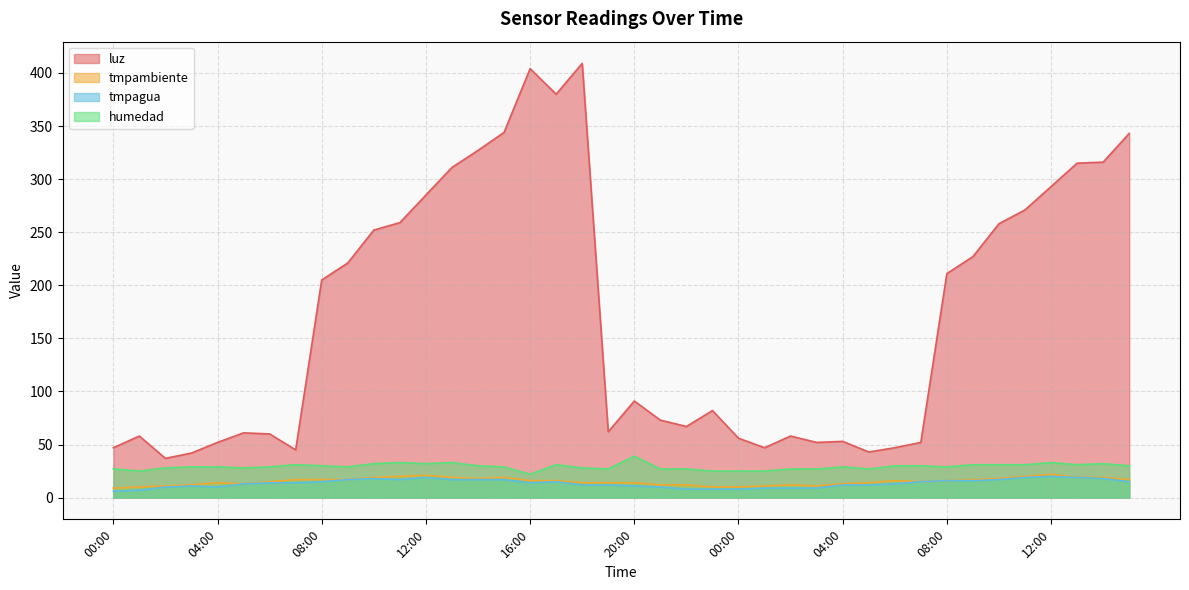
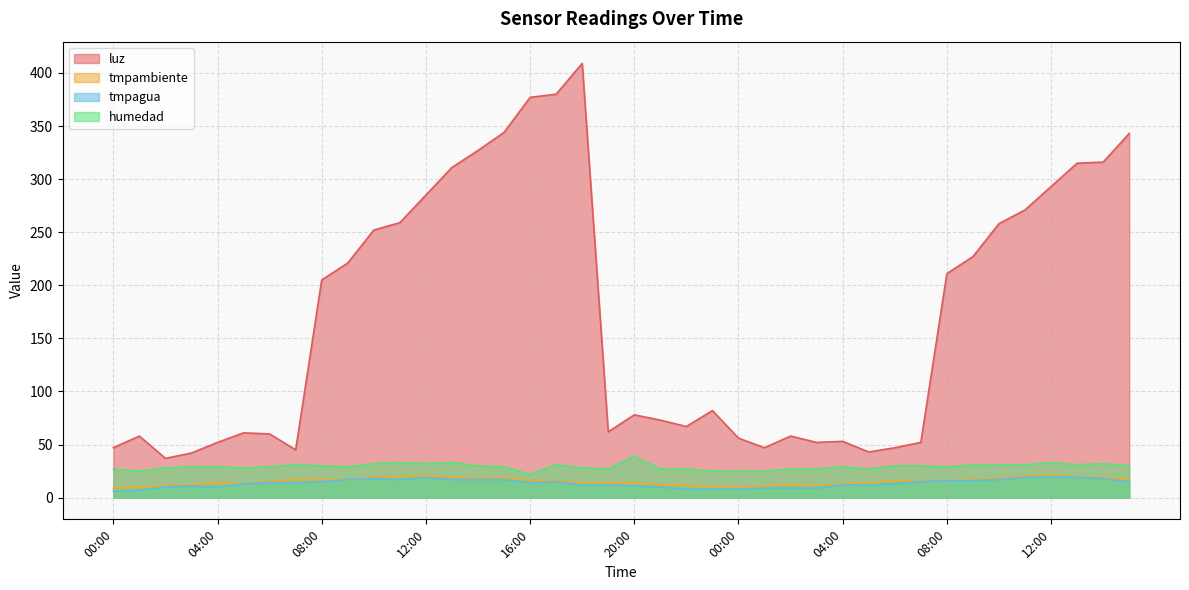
  {
    "luz": {
-     "16:00": 404,
-     "20:00": 91
+     "16:00": 377,
+     "20:00": 78
    },
    "tmpambiente": {
      "20:00": 14
    },
    "tmpagua": {
      "20:00": 11
    },
    "humedad": {
      "16:00": 22,
      "20:00": 39
    }
  }
